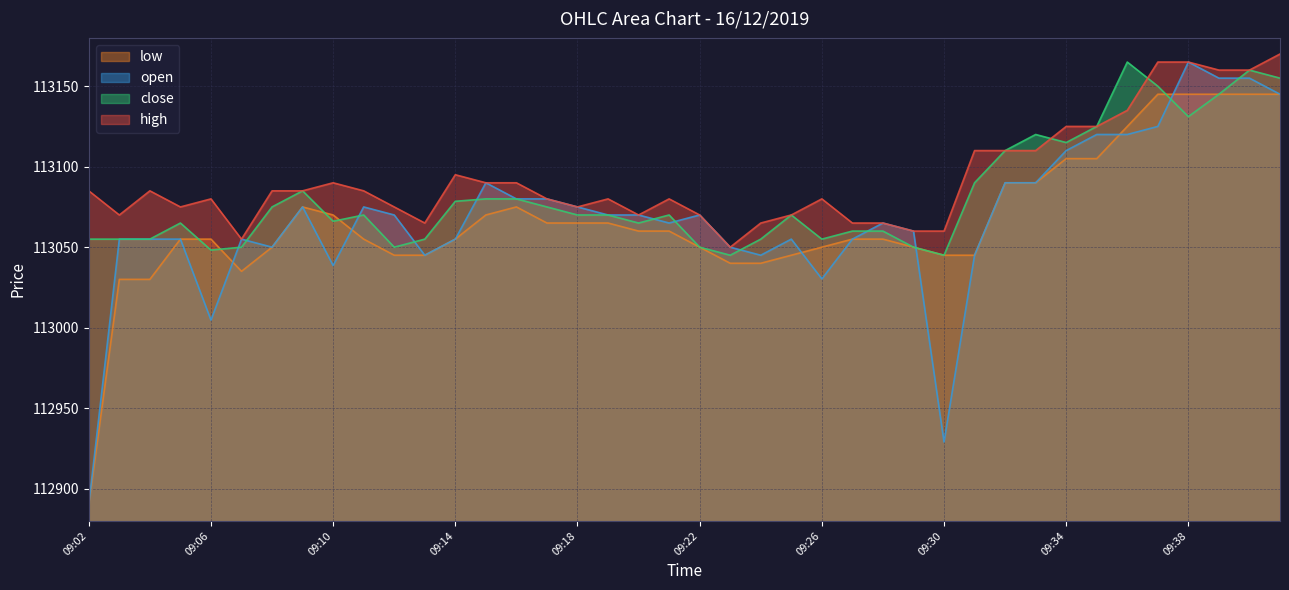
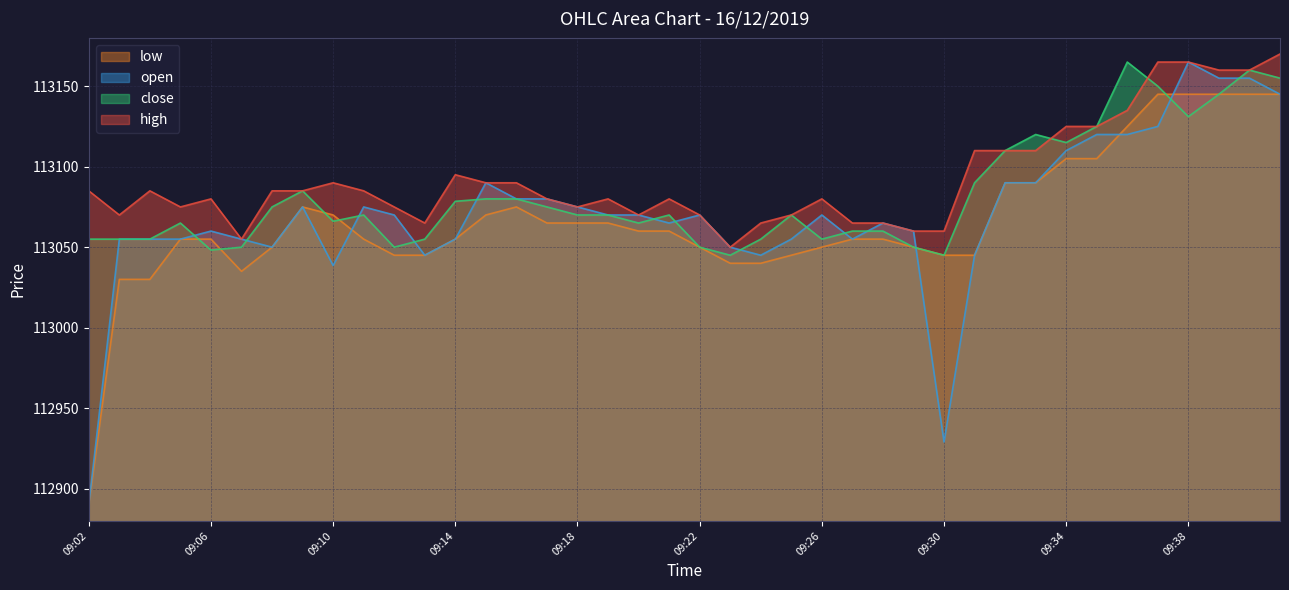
  {
    "open": {
-     "09:06": 113005,
+     "09:06": 113060,
      "09:10": 113039,
-     "09:26": 113030,
+     "09:26": 113070,
      "09:30": 112929,
      "09:34": 113110
    },
    "close": {
      "09:02": 113055,
      "09:06": 113048,
      "09:10": 113066,
      "09:14": 113079,
      "09:18": 113070,
      "09:26": 113055,
      "09:34": 113115,
      "09:38": 113131
    }
  }
